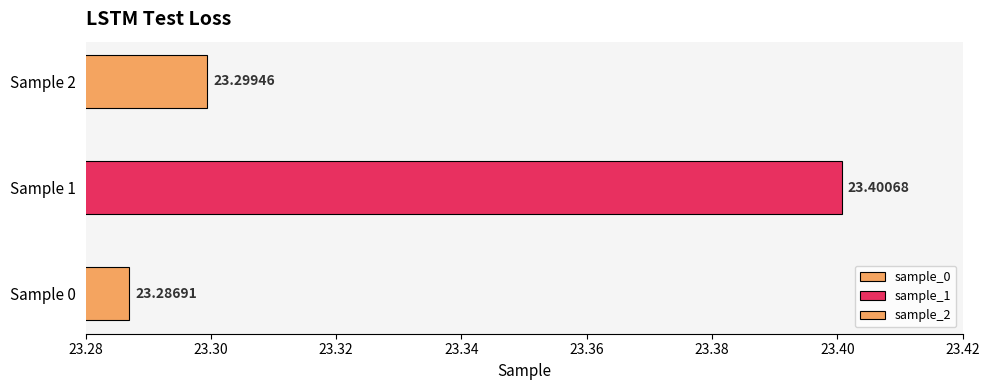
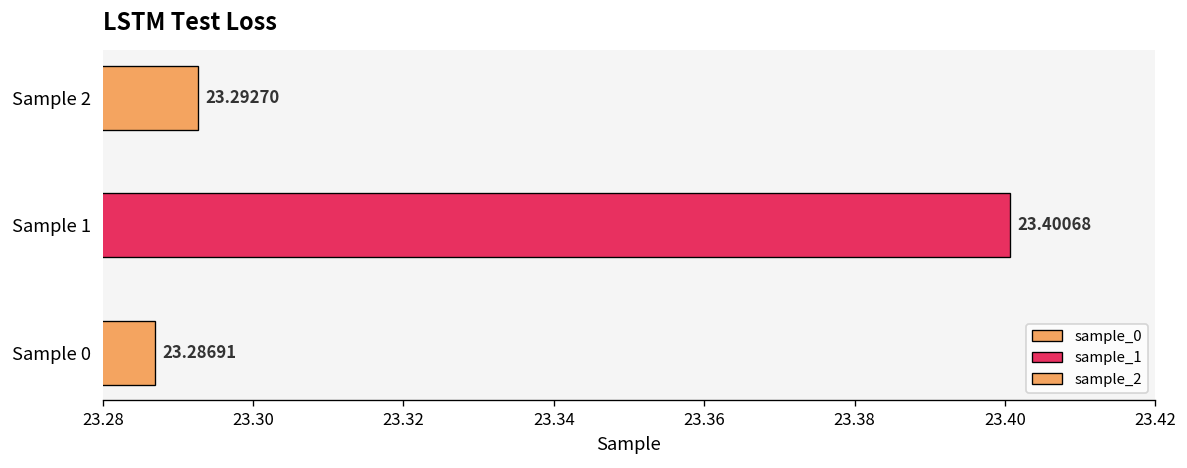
  {
-   "Sample 2": 23.29946,
+   "Sample 2": 23.29270,
    "Sample 1": 23.40068,
    "Sample 0": 23.28691
  }
